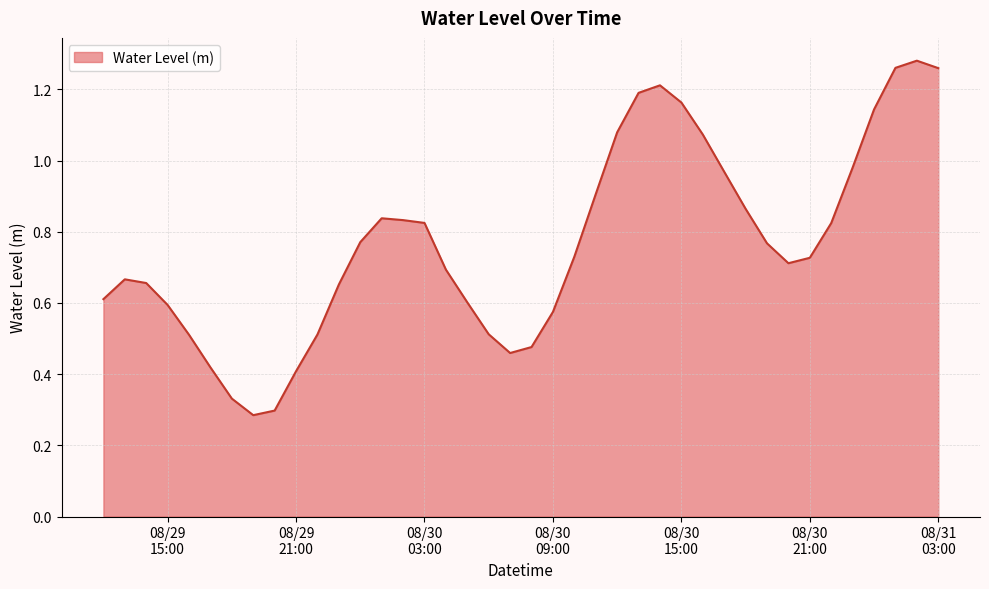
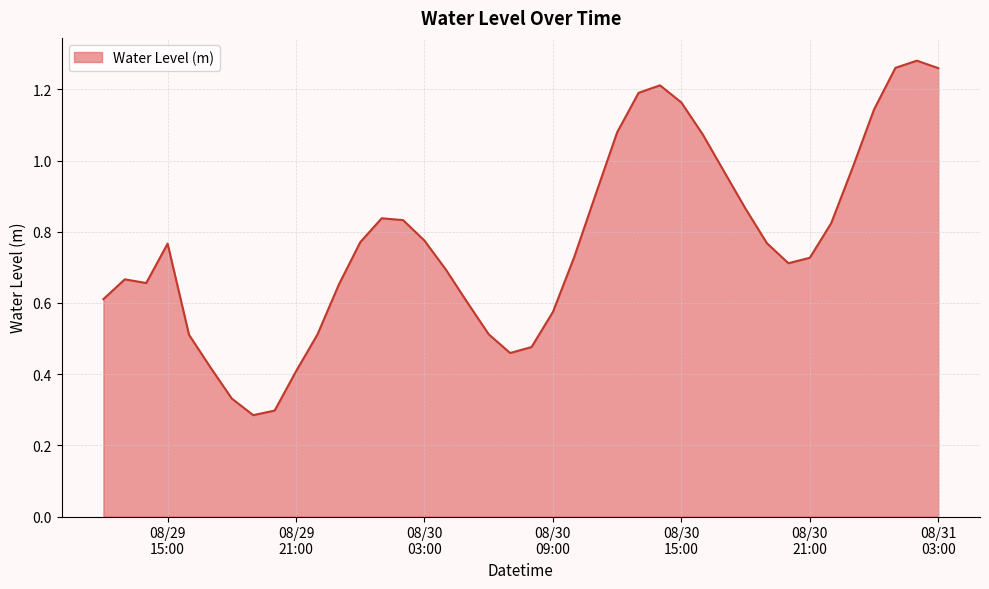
  {
-   "08/29 15:00": 0.59,
+   "08/29 15:00": 0.77,
    "08/29 21:00": 0.41,
-   "08/30 03:00": 0.82,
+   "08/30 03:00": 0.78,
    "08/30 09:00": 0.57,
    "08/30 15:00": 1.16,
    "08/30 21:00": 0.73,
    "08/31 03:00": 1.26
  }
